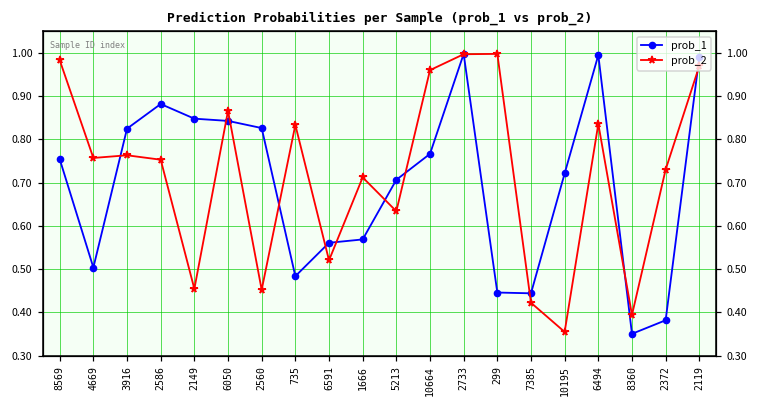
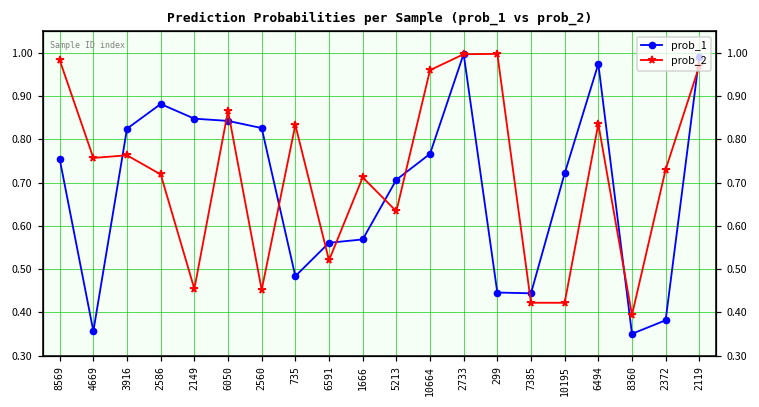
  {
    "prob_1": {
      "8569": 0.75,
-     "4669": 0.50,
+     "4669": 0.36,
      "3916": 0.82,
      "2586": 0.88,
      "2149": 0.85,
      "6050": 0.84,
      "2560": 0.83,
      "735": 0.48,
      "6591": 0.56,
      "1666": 0.57,
      "5213": 0.71,
      "10664": 0.77,
      "299": 0.45,
      "7385": 0.44,
      "10195": 0.72,
-     "6494": 0.99,
+     "6494": 0.97,
      "8360": 0.35,
      "2372": 0.38
    },
    "prob_2": {
      "8569": 0.98,
      "4669": 0.76,
      "3916": 0.76,
-     "2586": 0.75,
+     "2586": 0.72,
      "2149": 0.45,
      "6050": 0.87,
      "2560": 0.45,
      "735": 0.83,
      "6591": 0.52,
      "1666": 0.71,
      "5213": 0.63,
      "10664": 0.96,
      "299": 1.00,
      "7385": 0.42,
-     "10195": 0.36,
+     "10195": 0.42,
      "6494": 0.84,
      "8360": 0.39,
      "2372": 0.73
    }
  }
